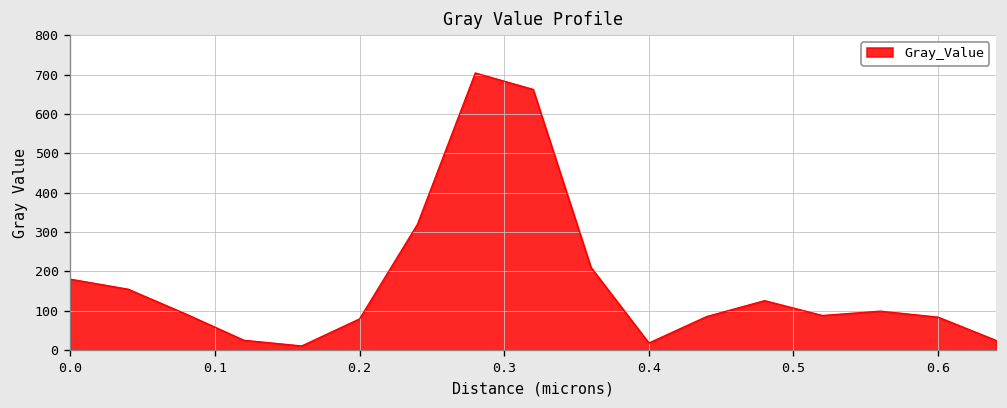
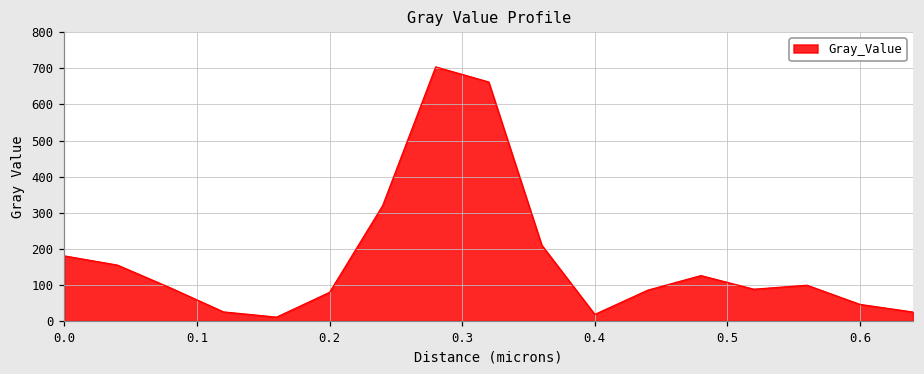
  {
    "0.0": 180,
    "0.2": 80,
    "0.4": 20,
-   "0.6": 80
+   "0.6": 50
  }
